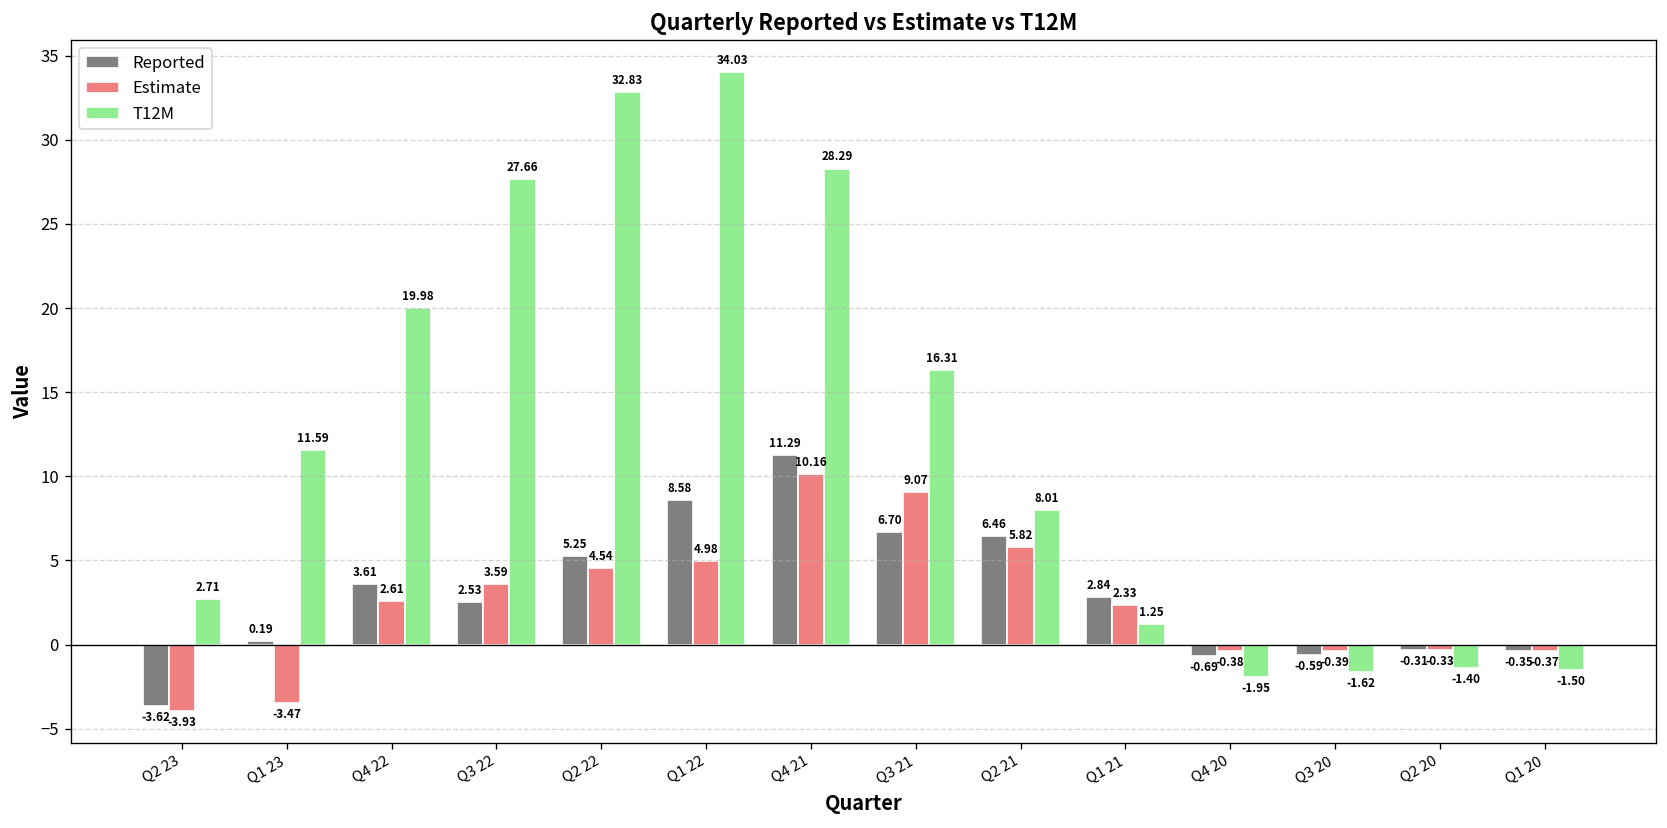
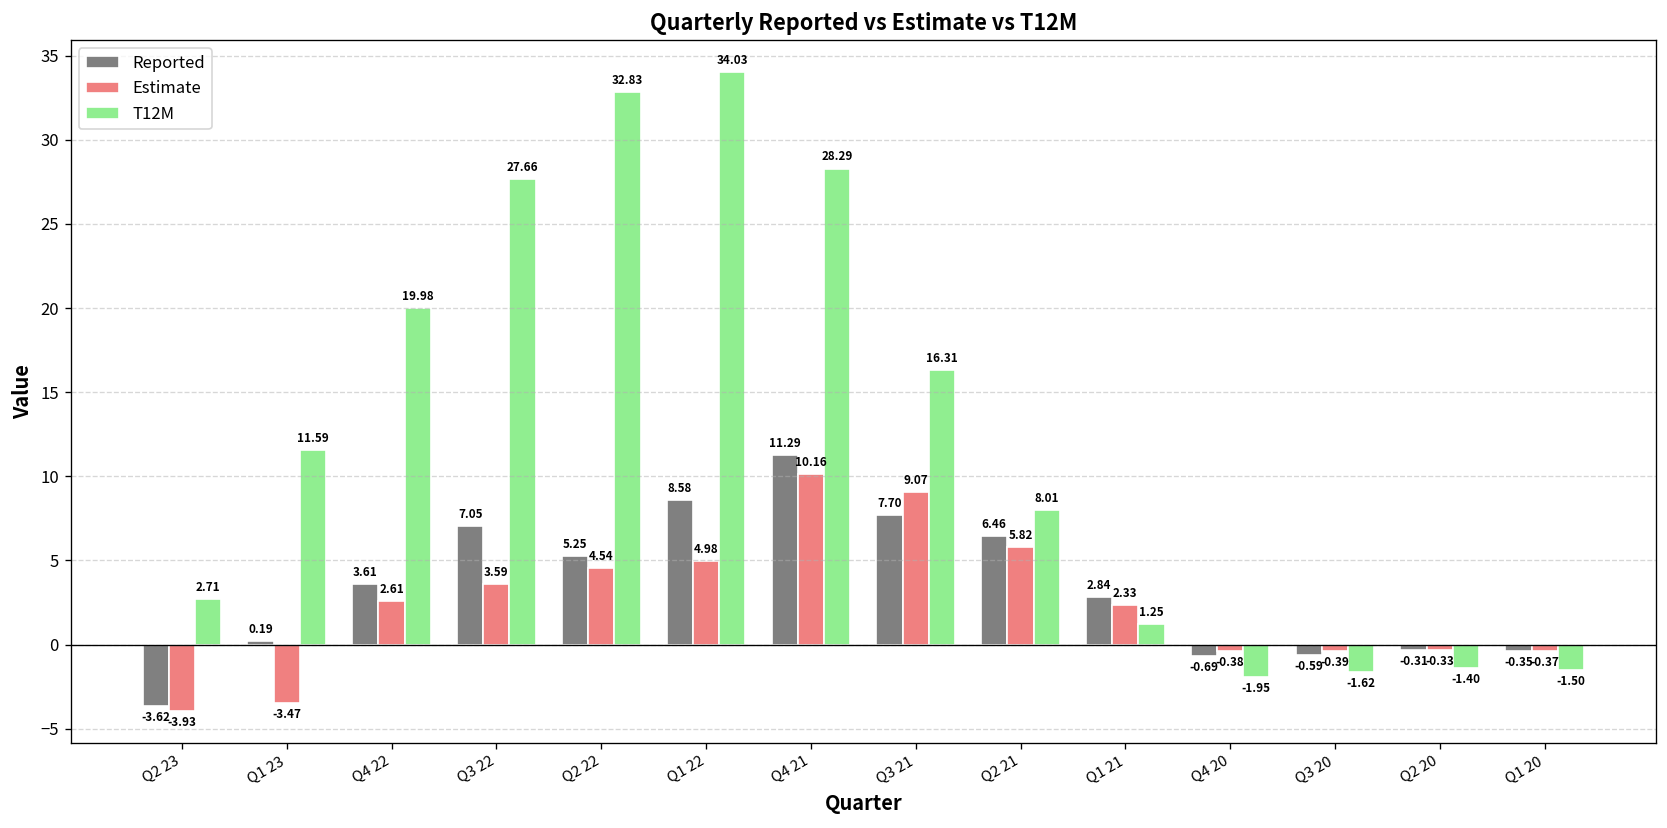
  {
    "Reported": {
      "Q2 23": -3.62,
      "Q1 23": 0.19,
      "Q4 22": 3.61,
-     "Q3 22": 2.53,
+     "Q3 22": 7.05,
      "Q2 22": 5.25,
      "Q1 22": 8.58,
      "Q4 21": 11.29,
-     "Q3 21": 6.70,
+     "Q3 21": 7.70,
      "Q2 21": 6.46,
      "Q1 21": 2.84,
      "Q4 20": -0.69,
      "Q3 20": -0.59,
      "Q2 20": -0.31,
      "Q1 20": -0.35
    },
    "Estimate": {
      "Q2 23": -3.93,
      "Q1 23": -3.47,
      "Q4 22": 2.61,
      "Q3 22": 3.59,
      "Q2 22": 4.54,
      "Q1 22": 4.98,
      "Q4 21": 10.16,
      "Q3 21": 9.07,
      "Q2 21": 5.82,
      "Q1 21": 2.33,
      "Q4 20": -0.38,
      "Q3 20": -0.39,
      "Q2 20": -0.33,
      "Q1 20": -0.37
    },
    "T12M": {
      "Q2 23": 2.71,
      "Q1 23": 11.59,
      "Q4 22": 19.98,
      "Q3 22": 27.66,
      "Q2 22": 32.83,
      "Q1 22": 34.03,
      "Q4 21": 28.29,
      "Q3 21": 16.31,
      "Q2 21": 8.01,
      "Q1 21": 1.25,
      "Q4 20": -1.95,
      "Q3 20": -1.62,
      "Q2 20": -1.40,
      "Q1 20": -1.50
    }
  }
